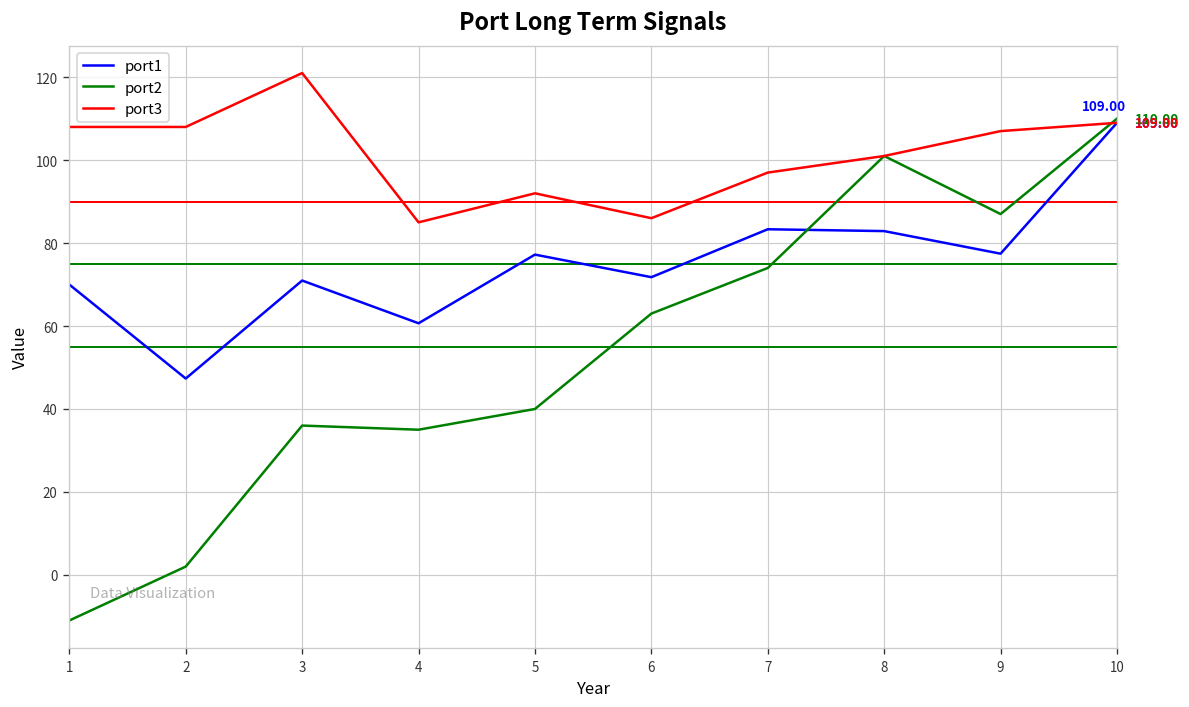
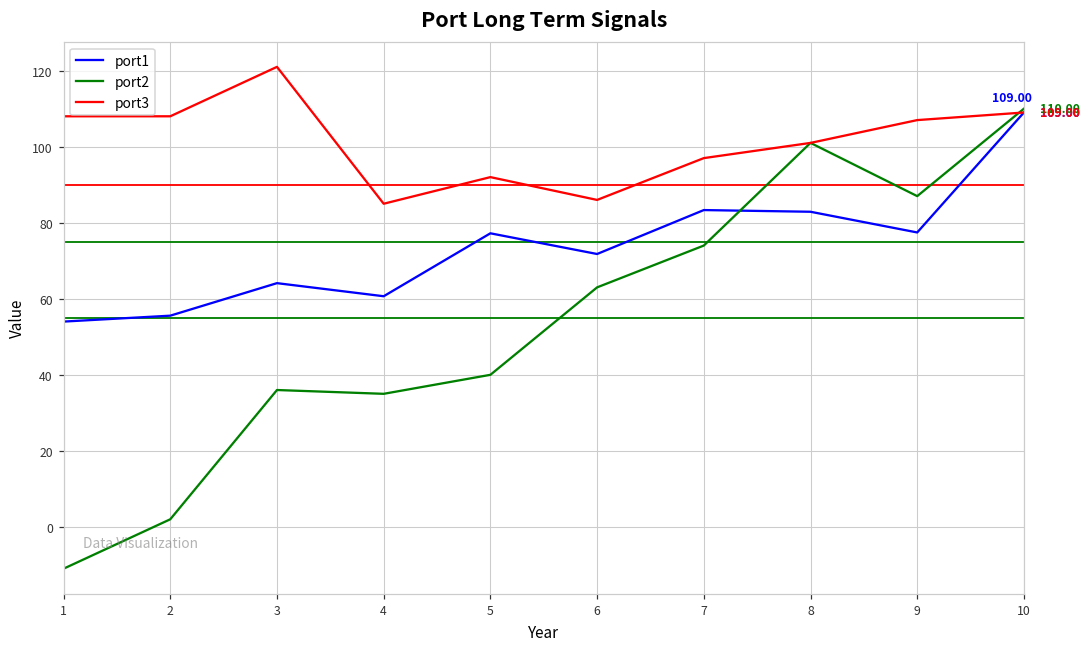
  {
    "port1": {
-     "1": 70,
-     "2": 47,
-     "3": 71,
+     "1": 54,
+     "2": 56,
+     "3": 64,
      "4": 61,
      "5": 77,
      "6": 72,
      "7": 83,
      "8": 83,
      "9": 77
    },
    "port2": {
      "1": -11,
      "2": 2,
      "3": 36,
      "4": 35,
      "5": 40,
      "6": 63,
      "7": 74,
      "9": 87
    },
    "port3": {
      "1": 108,
      "2": 108,
      "3": 121,
      "4": 85,
      "5": 92,
      "6": 86,
      "7": 97,
      "9": 107
    }
  }
